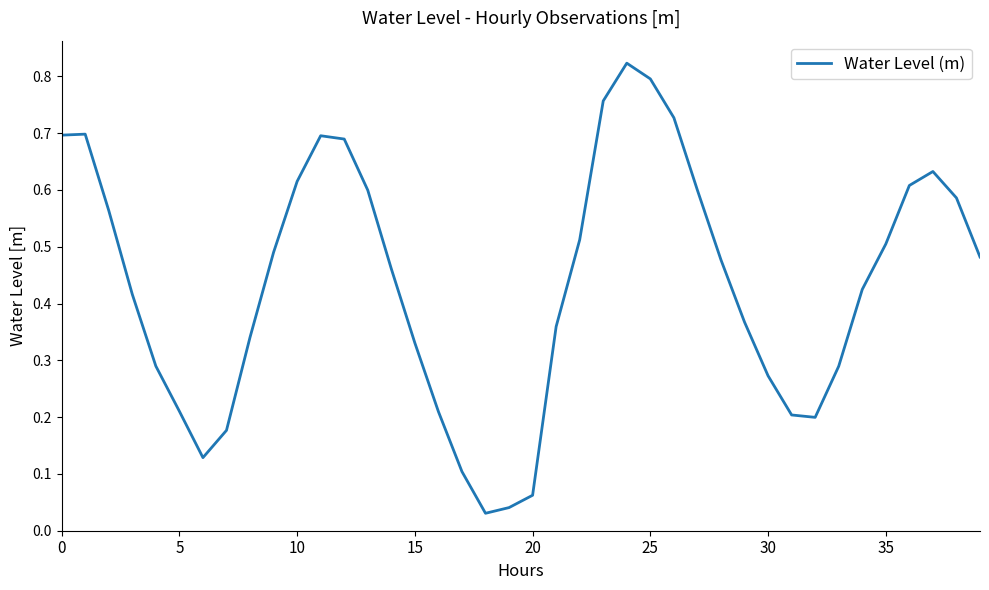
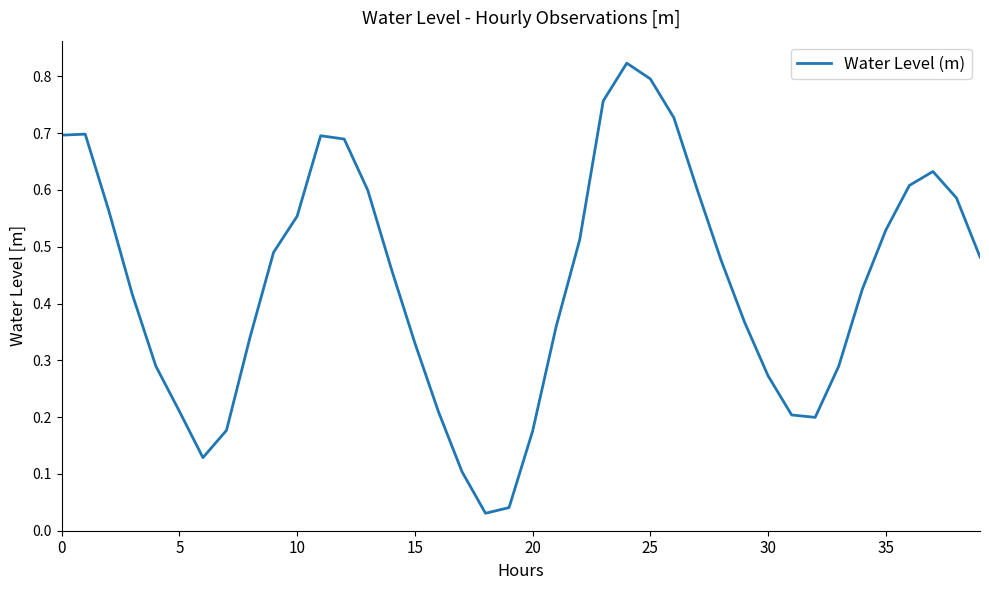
  {
    "0": 0.70,
    "5": 0.21,
-   "10": 0.61,
+   "10": 0.55,
    "15": 0.33,
-   "20": 0.06,
+   "20": 0.18,
    "25": 0.80,
    "30": 0.27,
-   "35": 0.50
+   "35": 0.53
  }
